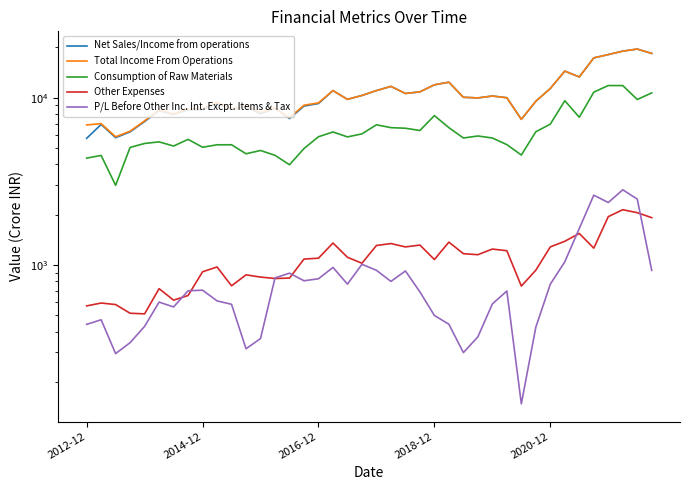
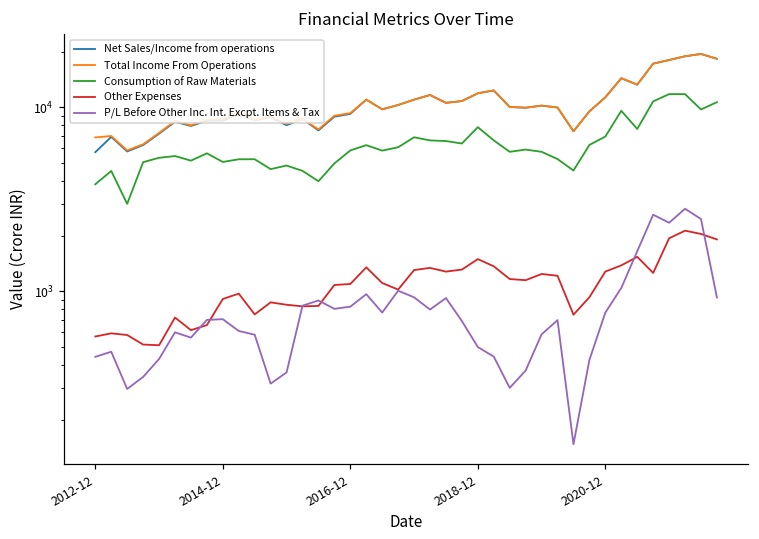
  {
    "Net Sales/Income from operations": {
      "2012-12": 5700
    },
    "Total Income From Operations": {
      "2012-12": 6900
    },
    "Consumption of Raw Materials": {
-     "2012-12": 4400,
+     "2012-12": 3800,
      "2014-12": 5100,
      "2016-12": 5800,
      "2018-12": 8000,
      "2020-12": 6900
    },
    "Other Expenses": {
      "2012-12": 570,
      "2014-12": 900,
      "2016-12": 1100,
-     "2018-12": 1100,
+     "2018-12": 1500,
      "2020-12": 1300
    },
    "P/L Before Other Inc. Int. Excpt. Items & Tax": {
      "2012-12": 440,
      "2014-12": 710,
      "2016-12": 800,
      "2018-12": 500,
      "2020-12": 800
    }
  }
